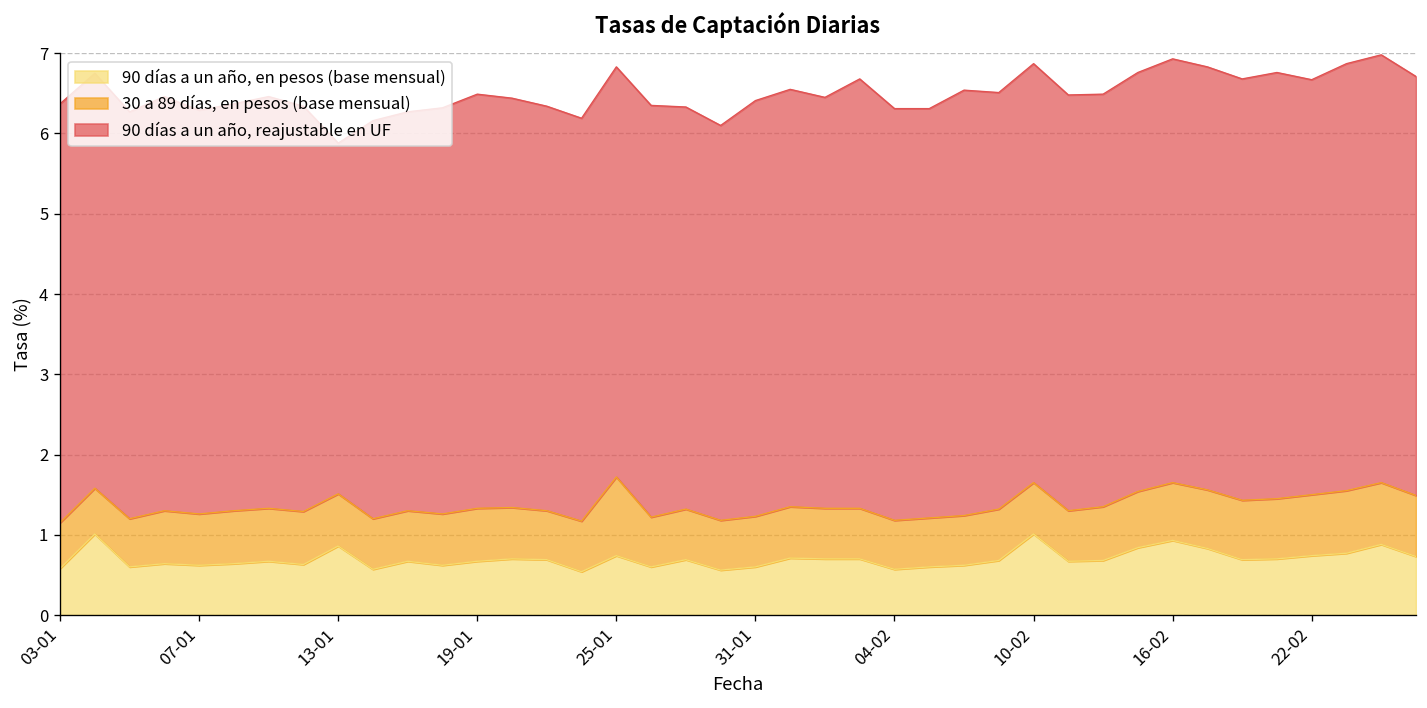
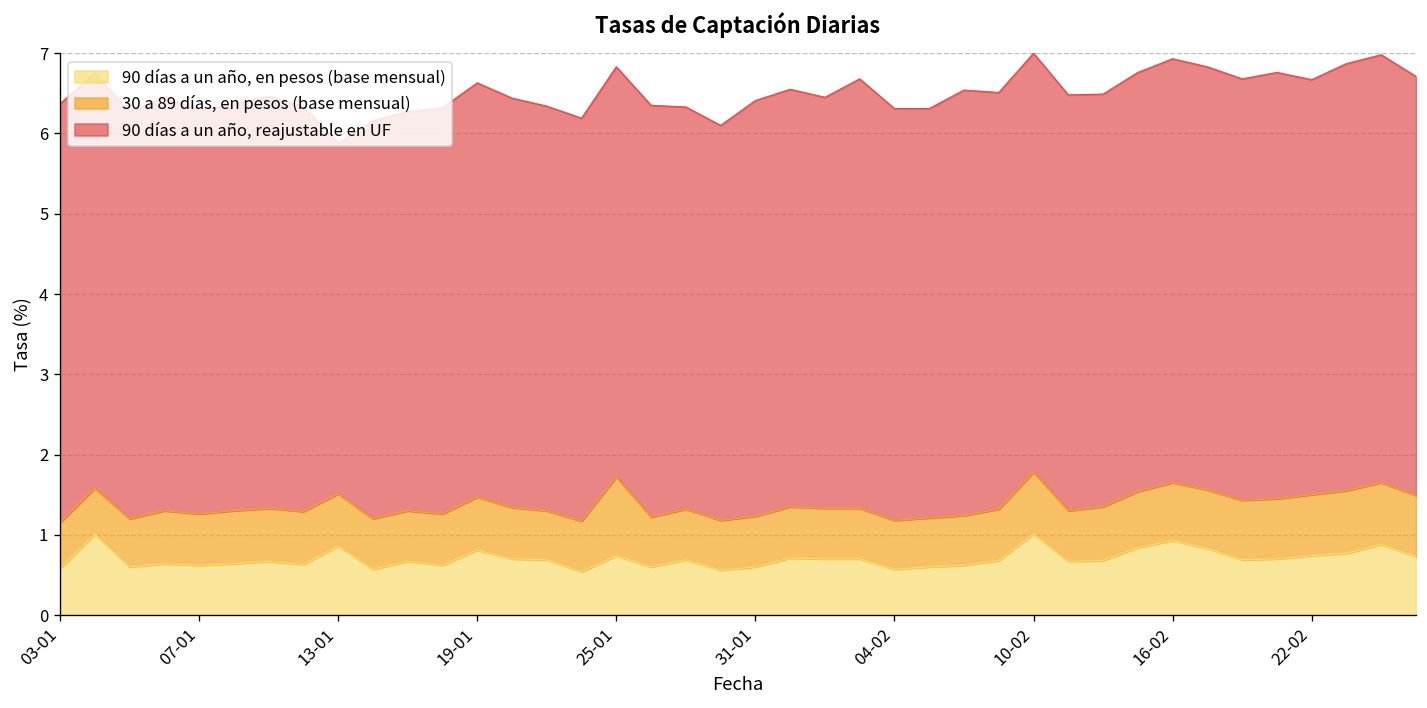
  {
    "90 días a un año, en pesos (base mensual)": {
      "03-01": 0.6,
      "07-01": 0.6,
      "13-01": 0.9,
-     "19-01": 0.7,
+     "19-01": 0.8,
      "25-01": 0.7,
      "31-01": 0.6,
      "04-02": 0.6,
      "10-02": 1.0,
      "16-02": 0.9,
      "22-02": 0.7
    },
    "30 a 89 días, en pesos (base mensual)": {
      "03-01": 0.6,
      "07-01": 0.6,
      "13-01": 0.7,
      "19-01": 0.7,
      "25-01": 1.0,
      "31-01": 0.6,
      "04-02": 0.6,
-     "10-02": 0.6,
+     "10-02": 0.8,
      "16-02": 0.7,
      "22-02": 0.8
    },
    "90 días a un año, reajustable en UF": {
      "03-01": 5.2,
      "19-01": 5.2,
      "25-01": 5.1,
      "31-01": 5.2,
      "04-02": 5.1,
      "10-02": 5.2,
      "16-02": 5.3,
      "22-02": 5.2
    }
  }
